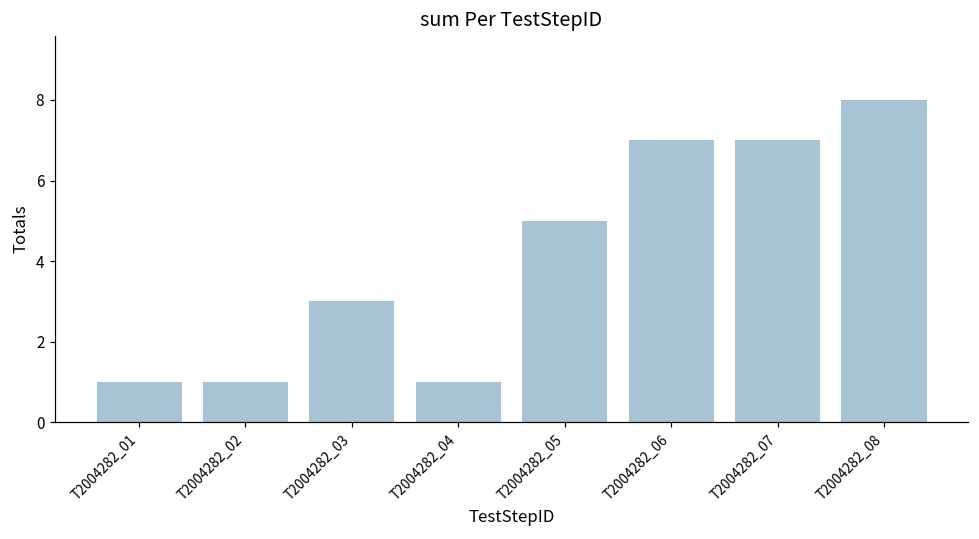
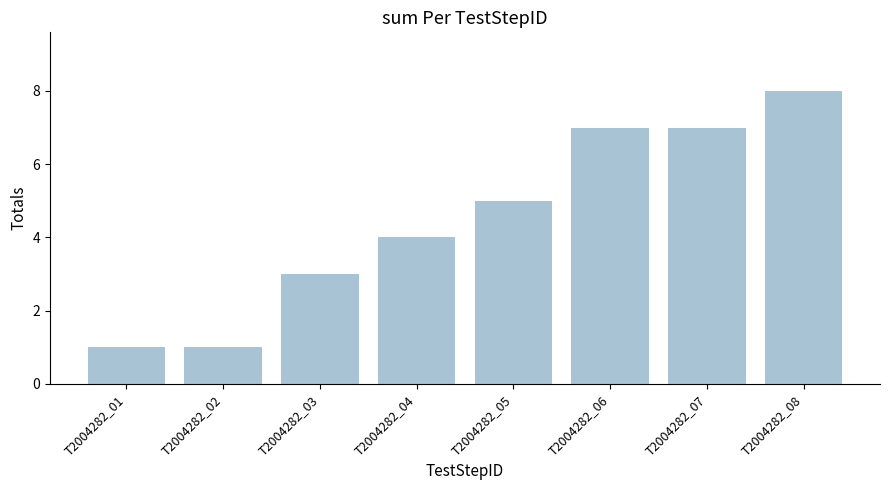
  {
    "T2004282_01": 1,
    "T2004282_02": 1,
    "T2004282_03": 3,
-   "T2004282_04": 1,
+   "T2004282_04": 4,
    "T2004282_05": 5,
    "T2004282_06": 7,
    "T2004282_07": 7,
    "T2004282_08": 8
  }
